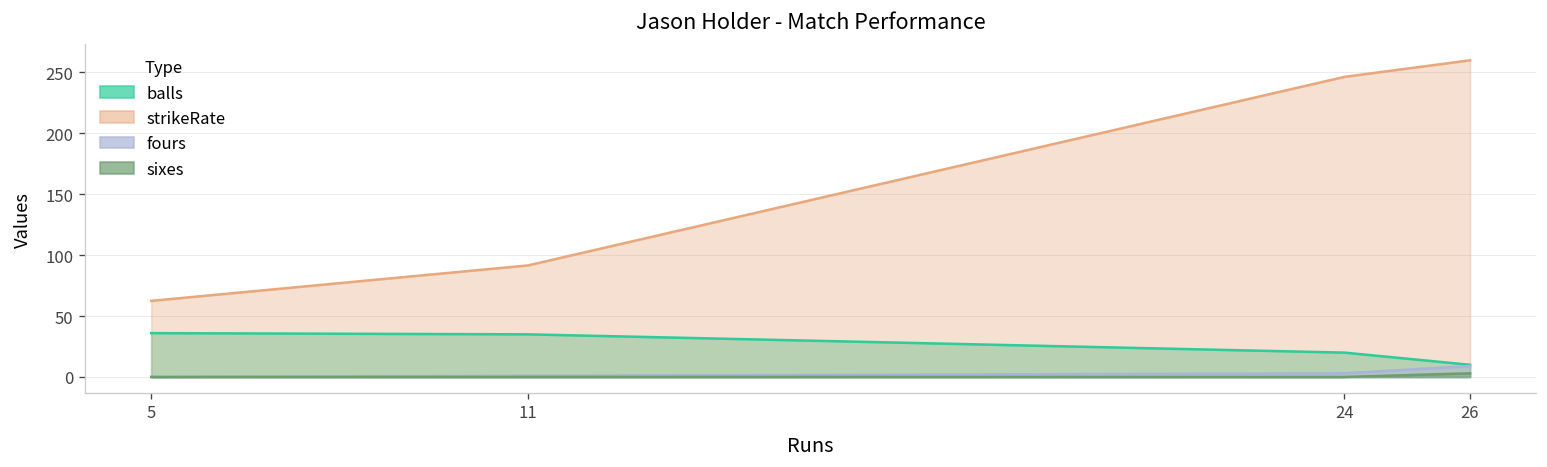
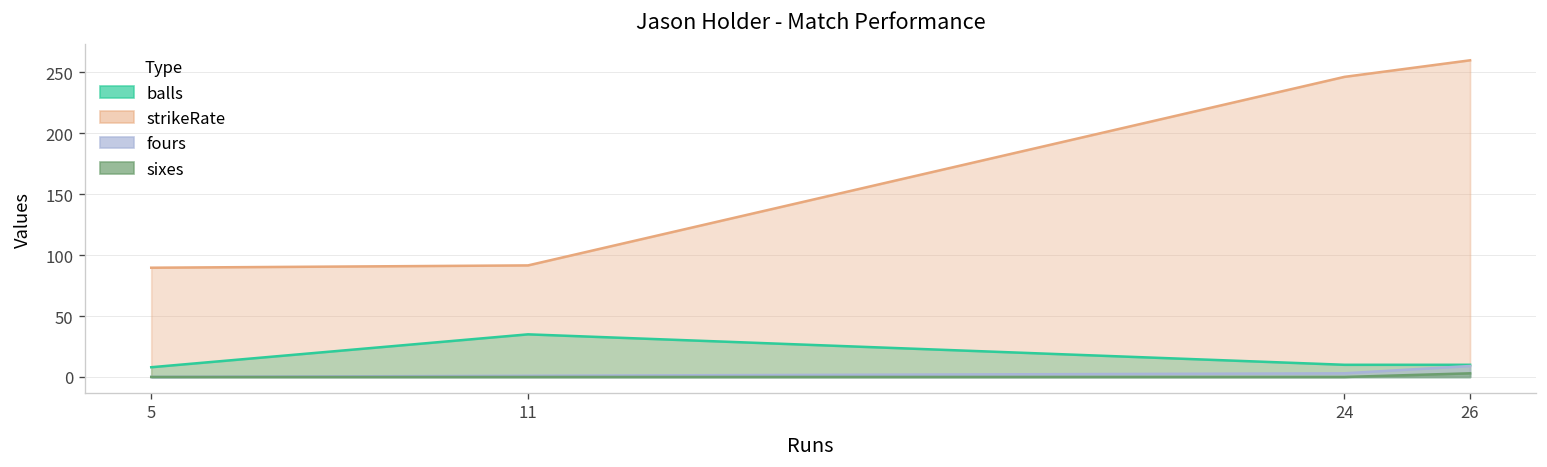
  {
    "balls": {
-     "5": 36,
+     "5": 8,
      "11": 35,
-     "24": 20
+     "24": 10
    },
    "strikeRate": {
-     "5": 63,
+     "5": 90,
      "11": 92,
      "24": 246,
      "26": 260
    },
    "fours": {
      "24": 3
    },
    "sixes": {
      "24": 0,
      "26": 3
    }
  }
